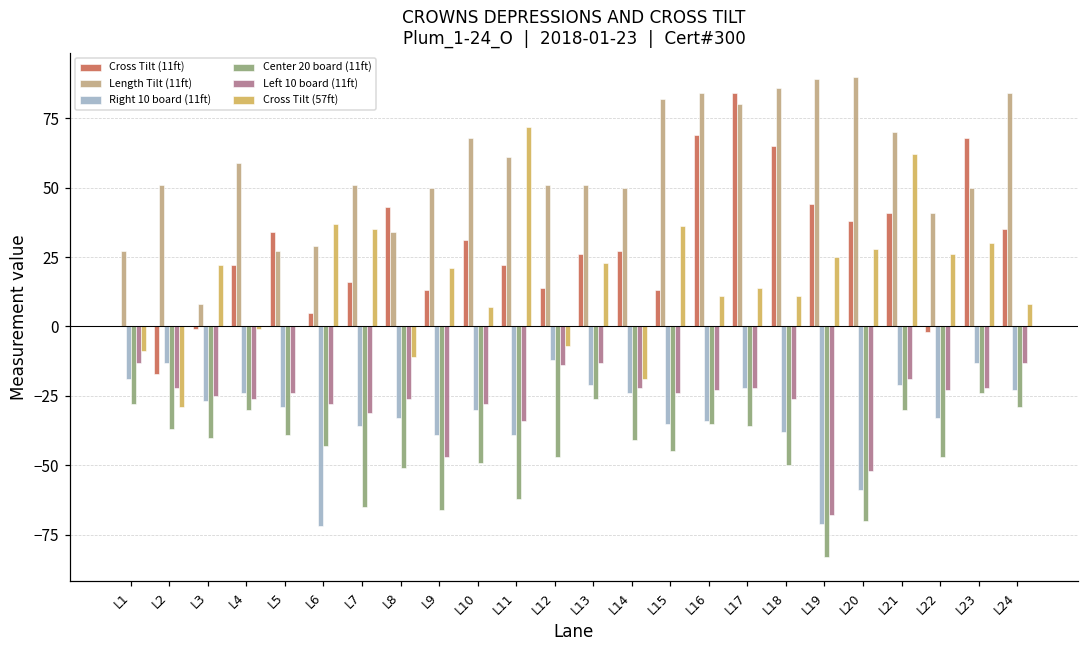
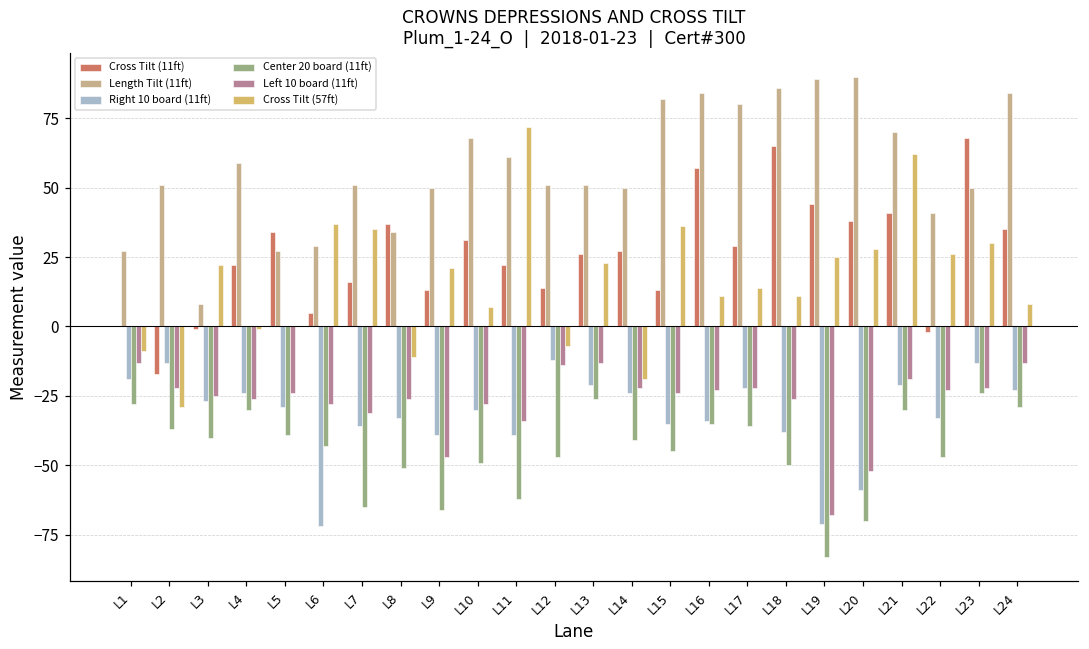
  {
    "Cross Tilt (11ft)": {
      "L1": 0,
      "L2": -17,
      "L3": -1,
      "L4": 22,
      "L5": 34,
      "L6": 5,
      "L7": 16,
-     "L8": 43,
+     "L8": 37,
      "L9": 13,
      "L10": 31,
      "L11": 22,
      "L12": 14,
      "L13": 26,
      "L14": 27,
      "L15": 13,
-     "L16": 69,
-     "L17": 84,
+     "L16": 57,
+     "L17": 29,
      "L18": 65,
      "L19": 44,
      "L20": 38,
      "L21": 41,
      "L22": -2,
      "L23": 68,
      "L24": 35
    },
    "Right 10 board (11ft)": {
      "L1": -19,
      "L2": -13,
      "L3": -27,
      "L4": -24,
      "L5": -29,
      "L6": -72,
      "L7": -36,
      "L8": -33,
      "L9": -39,
      "L10": -30,
      "L11": -39,
      "L12": -12,
      "L13": -21,
      "L14": -24,
      "L15": -35,
      "L16": -34,
      "L17": -22,
      "L18": -38,
      "L19": -71,
      "L20": -59,
      "L21": -21,
      "L22": -33,
      "L23": -13,
      "L24": -23
    }
  }
